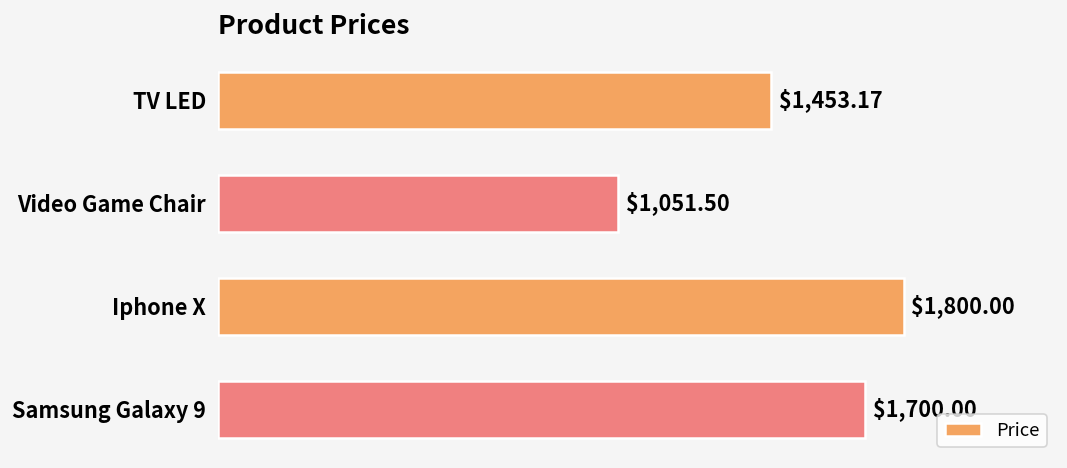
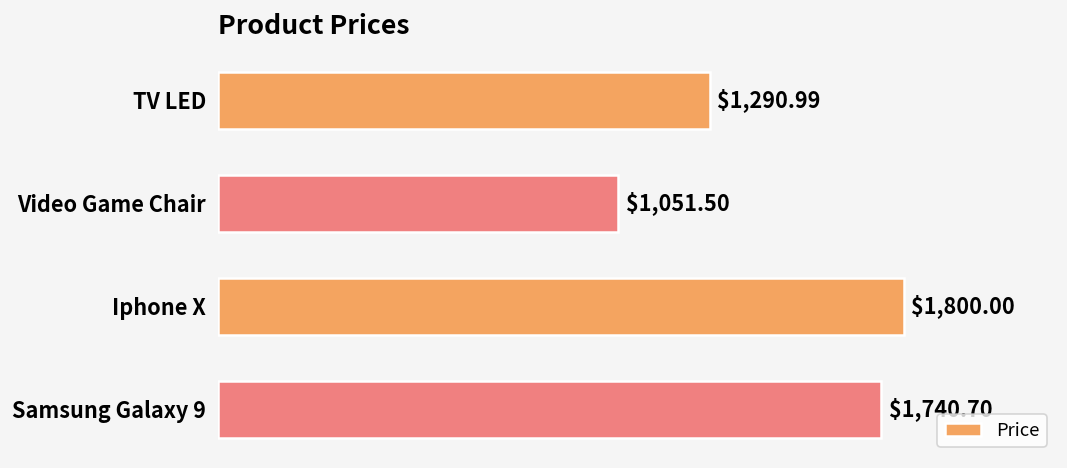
  {
-   "TV LED": "$1,453.17",
+   "TV LED": "$1,290.99",
    "Video Game Chair": "$1,051.50",
    "Iphone X": "$1,800.00",
-   "Samsung Galaxy 9": "$1,700.00"
+   "Samsung Galaxy 9": "$1,740.70"
  }
